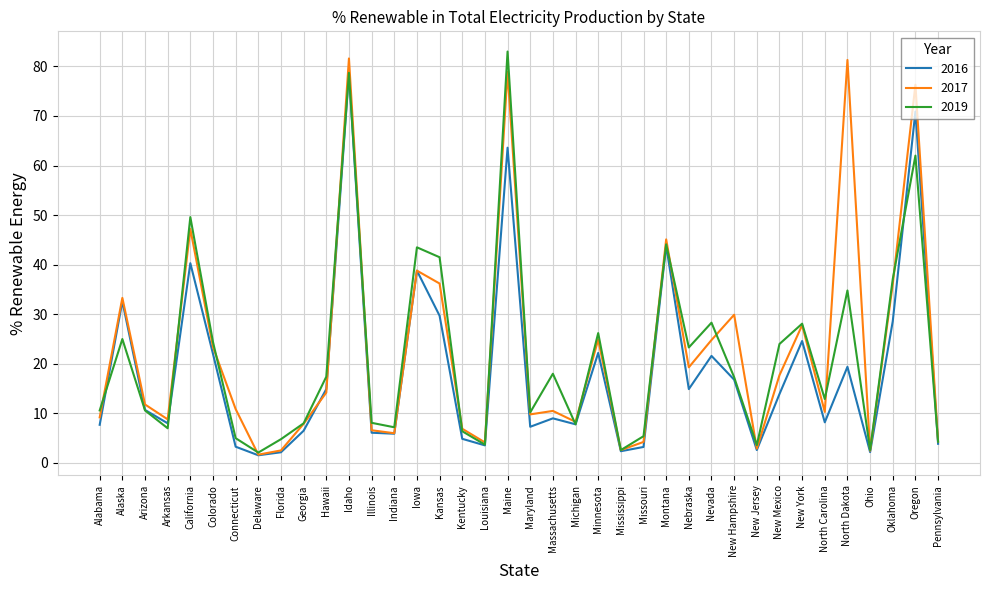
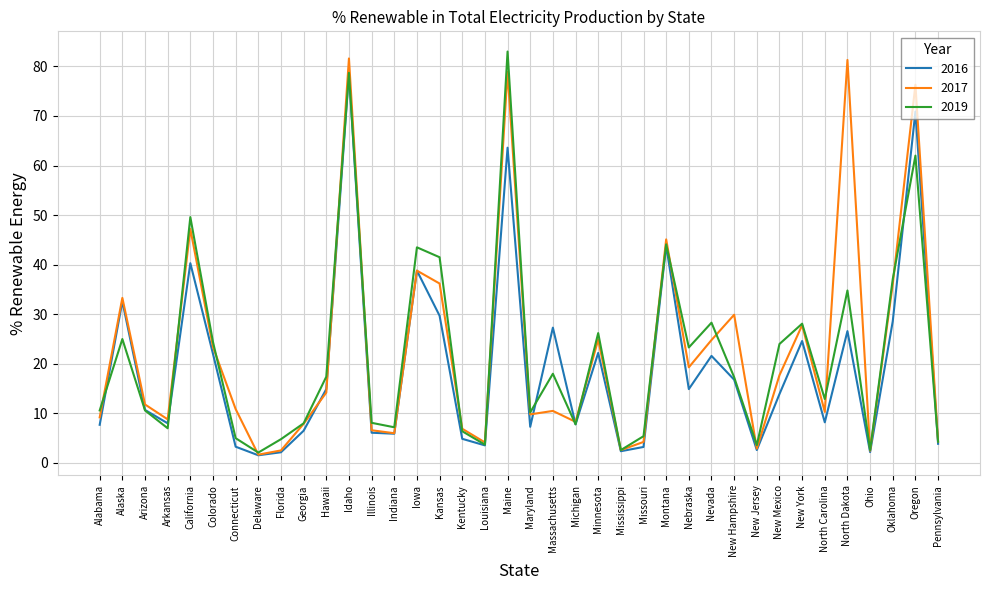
  {
    "2016": {
      "Alabama": 8,
      "Alaska": 33,
      "Arkansas": 8,
      "California": 40,
      "Colorado": 22,
      "Connecticut": 3,
      "Georgia": 7,
      "Hawaii": 15,
      "Kansas": 30,
      "Kentucky": 5,
      "Maine": 64,
      "Maryland": 7,
-     "Massachusetts": 9,
+     "Massachusetts": 27,
      "Minnesota": 22,
      "Missouri": 3,
      "Nebraska": 15,
      "Nevada": 22,
      "New Mexico": 14,
      "New York": 25,
      "North Carolina": 8,
-     "North Dakota": 19,
+     "North Dakota": 27,
      "Oklahoma": 29
    },
    "2017": {
      "Alabama": 9,
      "Alaska": 33,
      "Arizona": 12,
      "Arkansas": 9,
      "California": 47,
      "Colorado": 23,
      "Connecticut": 11,
      "Hawaii": 14,
      "Idaho": 82,
      "Kansas": 36,
      "Maine": 79,
      "Massachusetts": 11,
      "Minnesota": 25,
      "Missouri": 4,
      "Montana": 45,
      "Nebraska": 19,
      "Nevada": 25,
      "New Hampshire": 30,
      "New Mexico": 18,
      "North Carolina": 10,
      "North Dakota": 81,
      "Oklahoma": 36
    },
    "2019": {
      "Alabama": 11,
      "Alaska": 25,
      "Arkansas": 7,
      "California": 50,
      "Colorado": 24,
      "Connecticut": 5,
      "Florida": 5,
      "Hawaii": 17,
      "Illinois": 8,
      "Indiana": 7,
      "Iowa": 44,
      "Kansas": 42,
      "Maine": 83,
      "Massachusetts": 18,
      "Minnesota": 26,
      "Missouri": 5,
      "Nebraska": 23,
      "Nevada": 28,
      "New Jersey": 4,
      "New Mexico": 24,
      "North Carolina": 13,
      "North Dakota": 35,
      "Oklahoma": 37,
      "Oregon": 62
    }
  }
